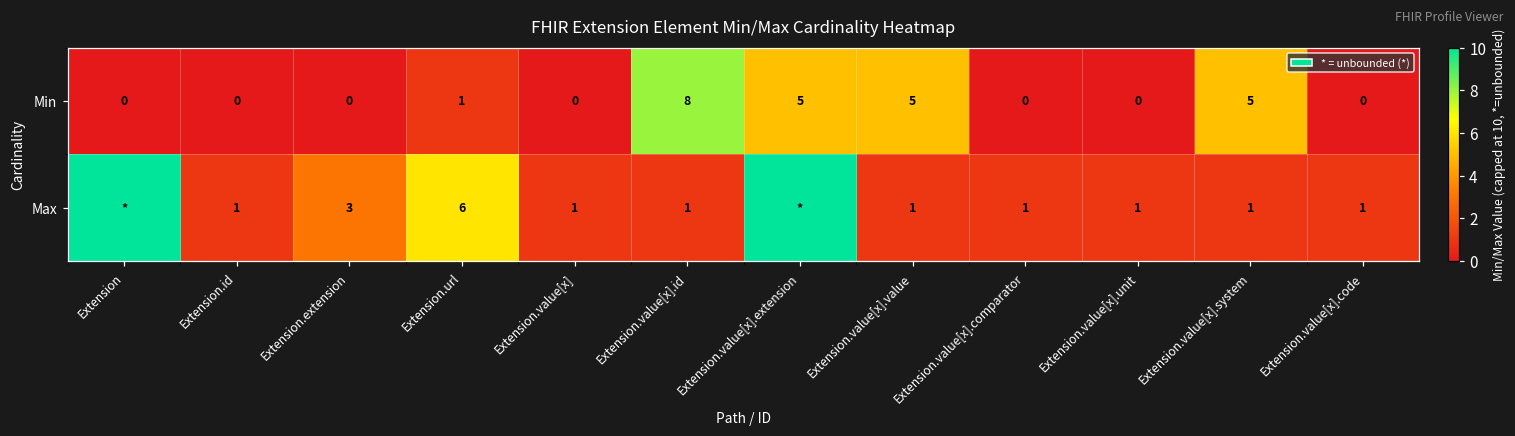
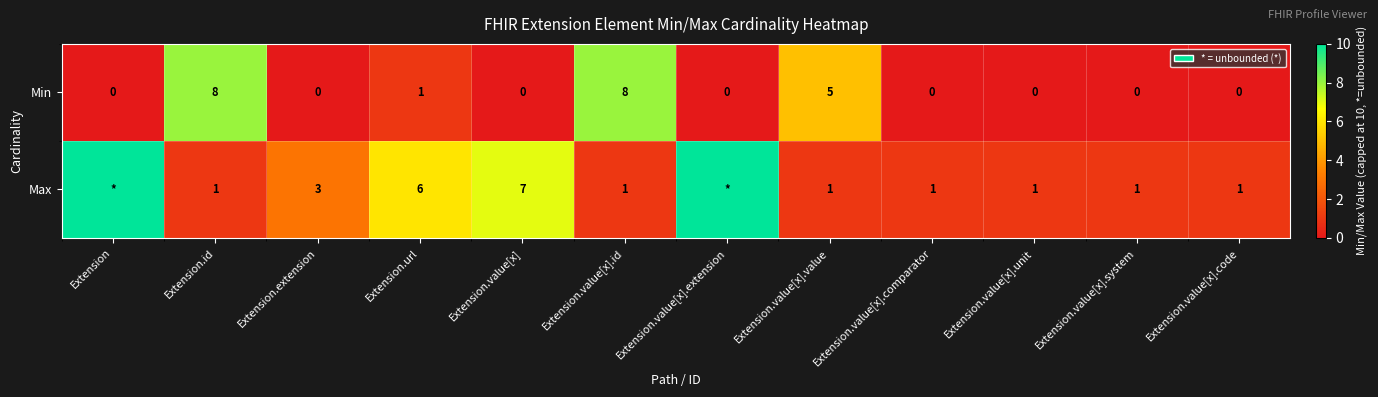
  {
    "Min": {
      "Extension": 0,
-     "Extension.id": 0,
+     "Extension.id": 8,
      "Extension.extension": 0,
      "Extension.url": 1,
      "Extension.value[x]": 0,
      "Extension.value[x].id": 8,
-     "Extension.value[x].extension": 5,
+     "Extension.value[x].extension": 0,
      "Extension.value[x].value": 5,
      "Extension.value[x].comparator": 0,
      "Extension.value[x].unit": 0,
-     "Extension.value[x].system": 5,
+     "Extension.value[x].system": 0,
      "Extension.value[x].code": 0
    },
    "Max": {
      "Extension.id": 1,
      "Extension.extension": 3,
      "Extension.url": 6,
-     "Extension.value[x]": 1,
+     "Extension.value[x]": 7,
      "Extension.value[x].id": 1,
      "Extension.value[x].value": 1,
      "Extension.value[x].comparator": 1,
      "Extension.value[x].unit": 1,
      "Extension.value[x].system": 1,
      "Extension.value[x].code": 1
    }
  }
